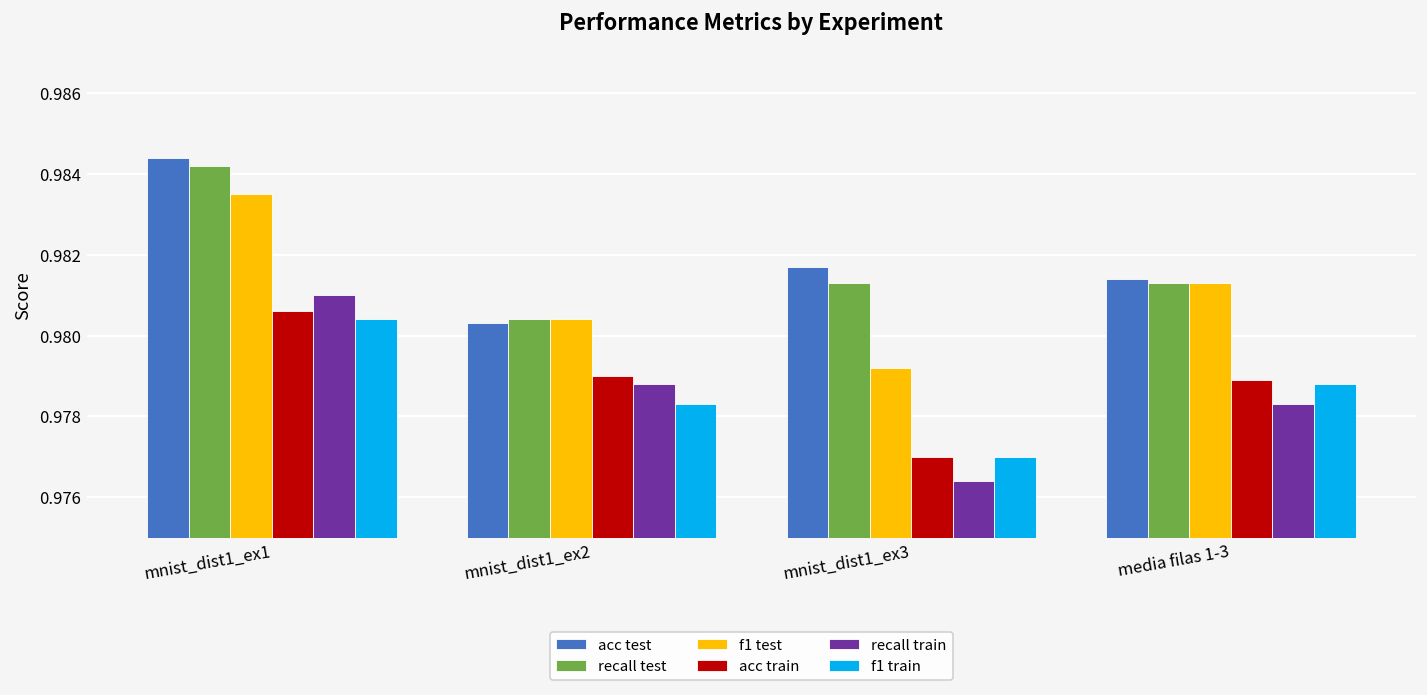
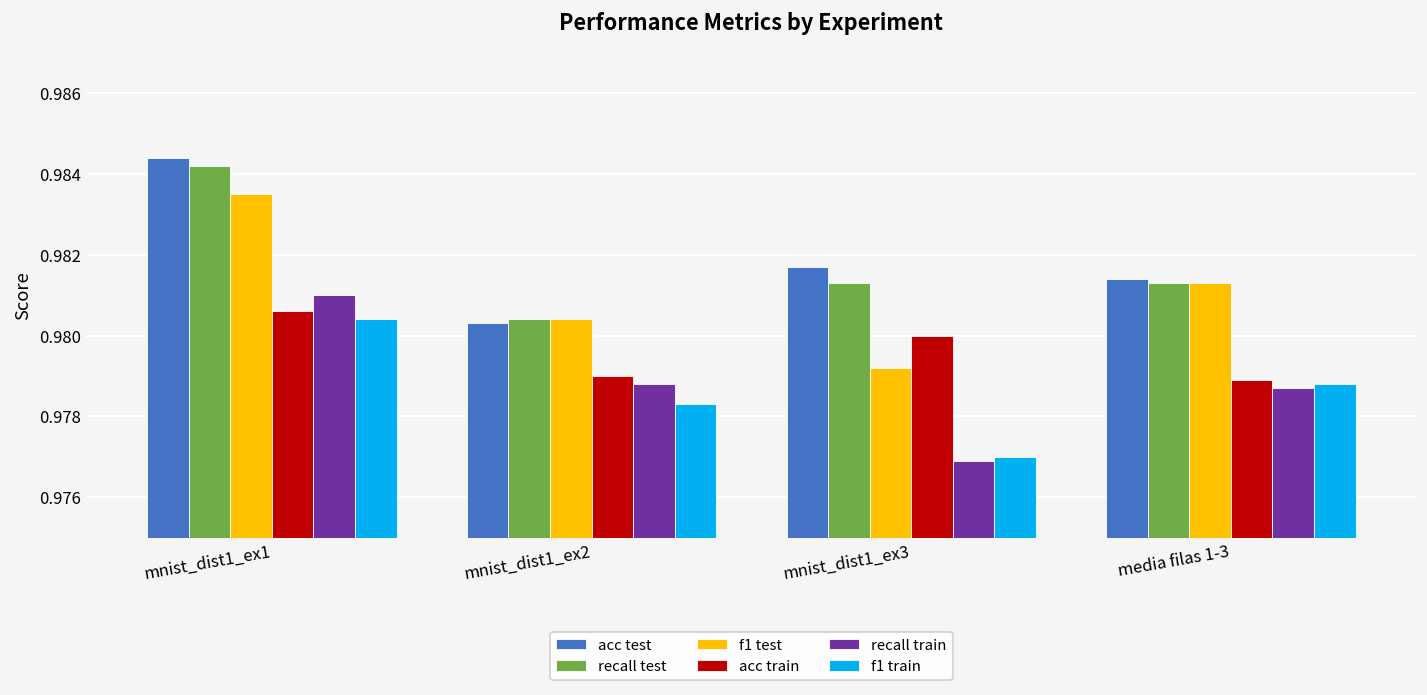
  {
    "acc test": {
      "mnist_dist1_ex1": 0.9844,
      "mnist_dist1_ex2": 0.9803,
      "mnist_dist1_ex3": 0.9817,
      "media filas 1-3": 0.9814
    },
    "recall test": {
      "mnist_dist1_ex1": 0.9842,
      "mnist_dist1_ex2": 0.9804,
      "mnist_dist1_ex3": 0.9813,
      "media filas 1-3": 0.9813
    },
    "f1 test": {
      "mnist_dist1_ex1": 0.9835,
      "mnist_dist1_ex2": 0.9804,
      "mnist_dist1_ex3": 0.9792,
      "media filas 1-3": 0.9813
    },
    "acc train": {
      "mnist_dist1_ex1": 0.9806,
      "mnist_dist1_ex2": 0.979,
-     "mnist_dist1_ex3": 0.977,
+     "mnist_dist1_ex3": 0.980,
      "media filas 1-3": 0.9789
    },
    "recall train": {
      "mnist_dist1_ex1": 0.9810,
      "mnist_dist1_ex2": 0.9788,
-     "mnist_dist1_ex3": 0.9764,
-     "media filas 1-3": 0.9783
+     "mnist_dist1_ex3": 0.9769,
+     "media filas 1-3": 0.9787
    },
    "f1 train": {
      "mnist_dist1_ex1": 0.9804,
      "mnist_dist1_ex2": 0.9783,
      "mnist_dist1_ex3": 0.9770,
      "media filas 1-3": 0.9788
    }
  }
